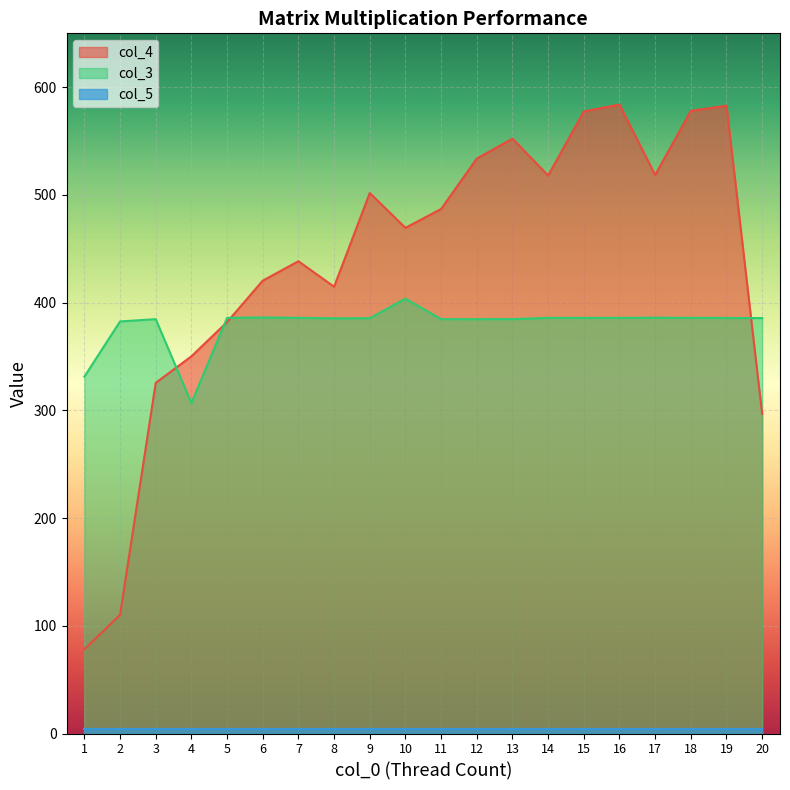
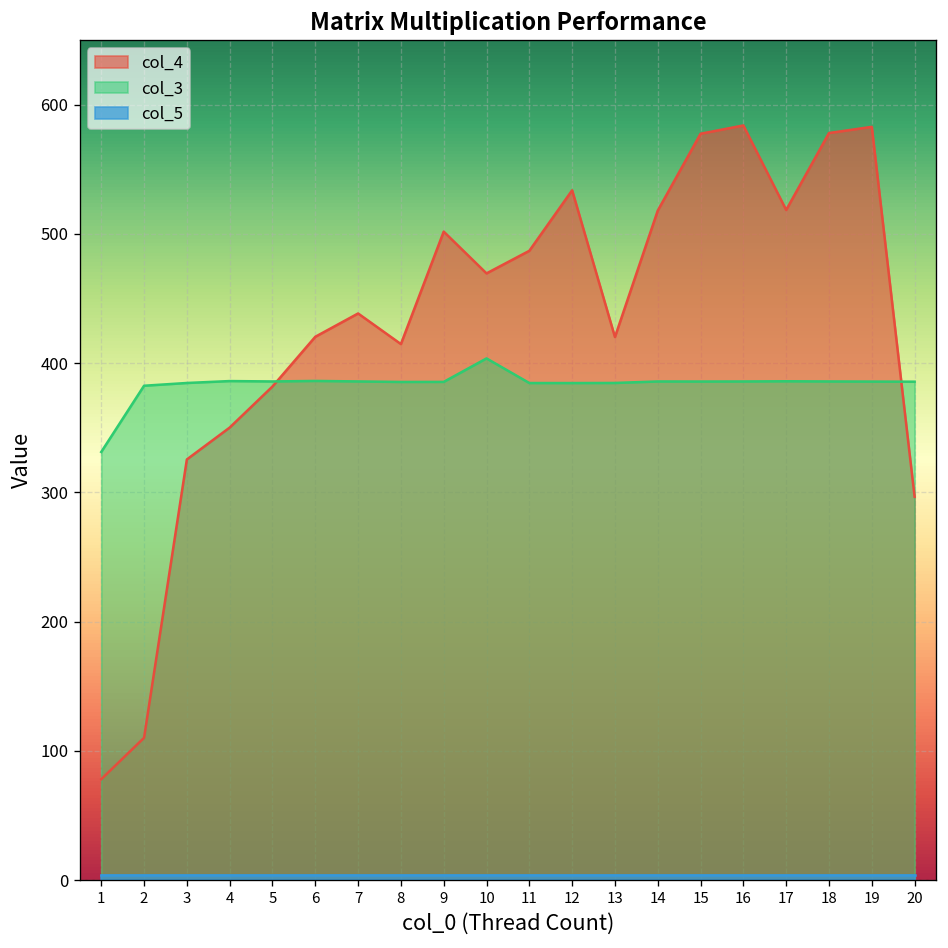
  {
    "col_4": {
      "1": 78,
      "2": 110,
      "3": 326,
      "4": 350,
      "5": 382,
      "6": 420,
      "7": 438,
      "8": 415,
      "9": 502,
      "10": 469,
      "11": 487,
      "12": 534,
-     "13": 552,
+     "13": 420,
      "14": 518,
      "15": 577,
      "16": 584,
      "17": 519,
      "18": 578,
      "19": 583,
      "20": 297
    },
    "col_3": {
      "1": 331,
      "2": 383,
      "3": 385,
-     "4": 307,
+     "4": 386,
      "5": 386,
      "6": 386,
      "7": 386,
      "8": 385,
      "9": 386,
      "10": 404,
      "11": 385,
      "12": 385,
      "13": 385,
      "14": 386,
      "15": 386,
      "16": 386,
      "17": 386,
      "18": 386,
      "19": 386,
      "20": 386
    },
    "col_5": {
      "1": 4,
      "2": 4,
      "3": 4,
      "4": 4,
      "5": 4,
      "6": 4,
      "7": 4,
      "8": 4,
      "9": 4,
      "10": 4,
      "11": 4,
      "12": 4,
      "13": 4,
      "14": 4,
      "15": 4,
      "16": 4,
      "17": 4,
      "18": 4,
      "19": 4,
      "20": 4
    }
  }
